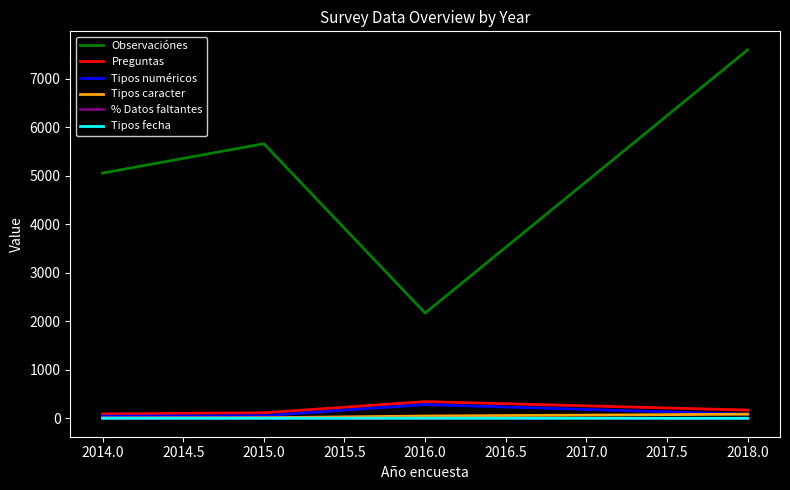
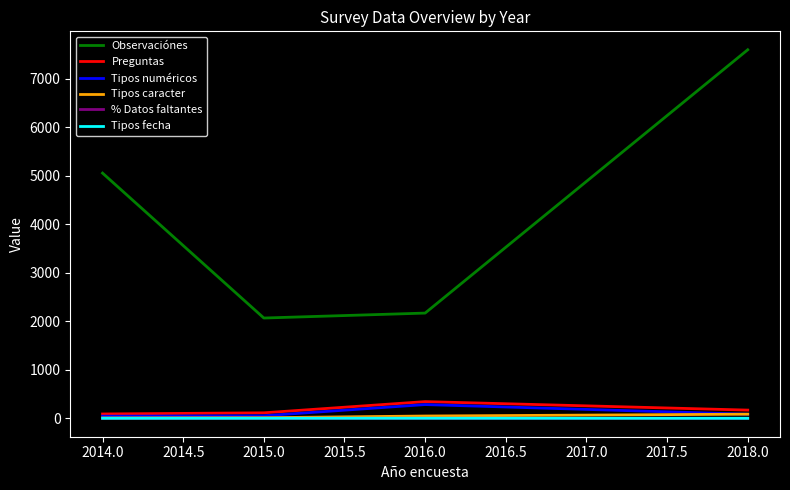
  {
    "Observaciónes": {
      "2014.0": 5100,
-     "2015.0": 5700,
+     "2015.0": 2100,
      "2016.0": 2200,
      "2018.0": 7600
    },
    "Preguntas": {
      "2015.0": 100,
      "2016.0": 300,
      "2018.0": 200
    },
    "Tipos numéricos": {
      "2016.0": 300
    },
    "Tipos fecha": {
      "2018.0": 0
    }
  }
